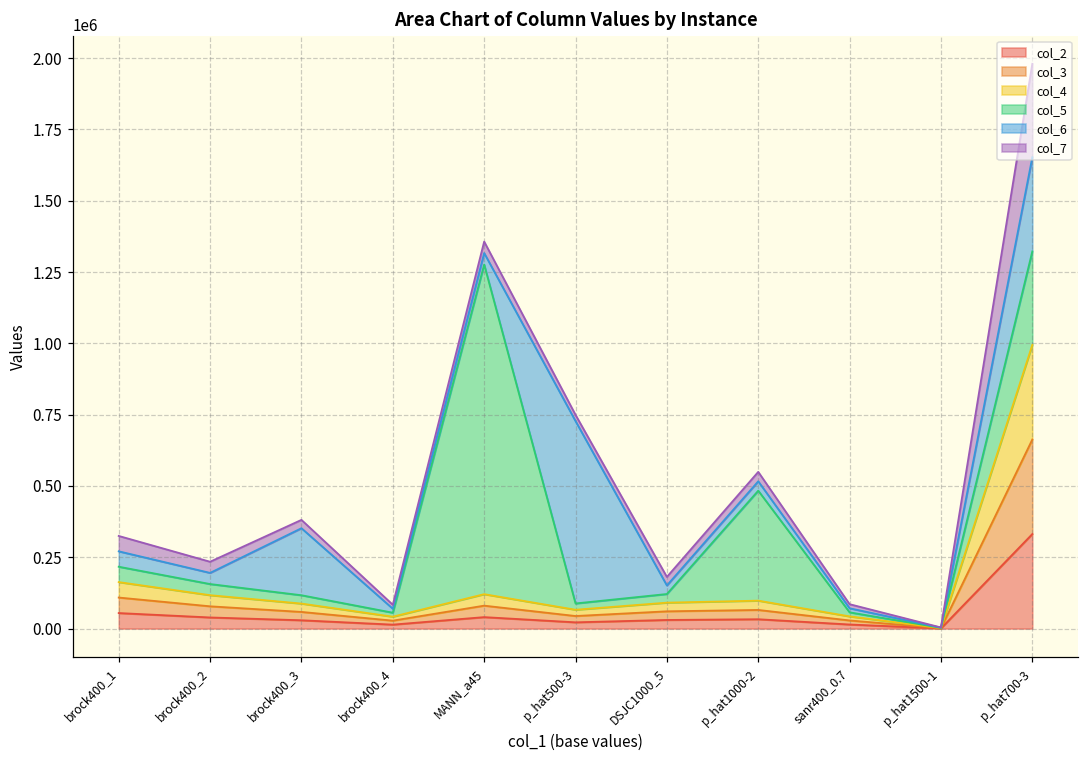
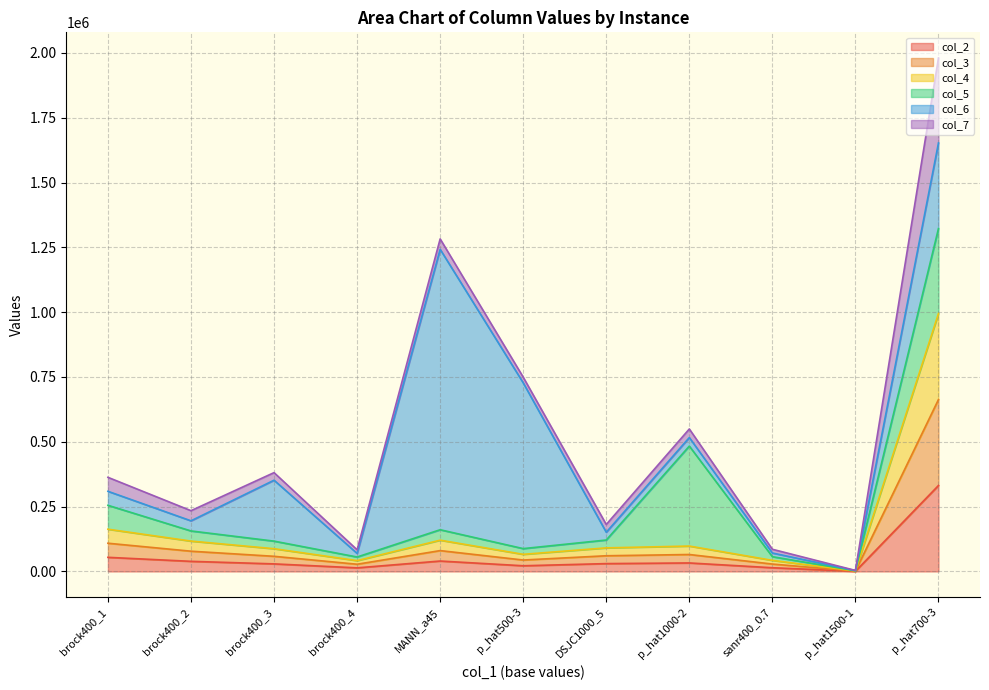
  {
    "col_5": {
-     "brock400_1": 50000,
+     "brock400_1": 90000,
      "brock400_2": 40000,
      "brock400_3": 30000,
      "brock400_4": 10000,
-     "MANN_a45": 1160000,
+     "MANN_a45": 40000,
      "p_hat500-3": 20000,
      "DSJC1000_5": 30000,
      "p_hat1000-2": 390000,
      "sanr400_0.7": 10000,
      "p_hat700-3": 330000
    },
    "col_6": {
      "brock400_1": 50000,
      "brock400_2": 40000,
      "brock400_3": 230000,
      "brock400_4": 10000,
-     "MANN_a45": 40000,
+     "MANN_a45": 1080000,
      "p_hat500-3": 640000,
      "DSJC1000_5": 30000,
      "p_hat1000-2": 30000,
      "sanr400_0.7": 10000,
      "p_hat700-3": 330000
    },
    "col_7": {
      "brock400_1": 50000,
      "brock400_2": 40000,
      "brock400_3": 30000,
      "brock400_4": 10000,
      "MANN_a45": 40000,
      "p_hat500-3": 20000,
      "DSJC1000_5": 30000,
      "p_hat1000-2": 30000,
      "sanr400_0.7": 10000
    }
  }
